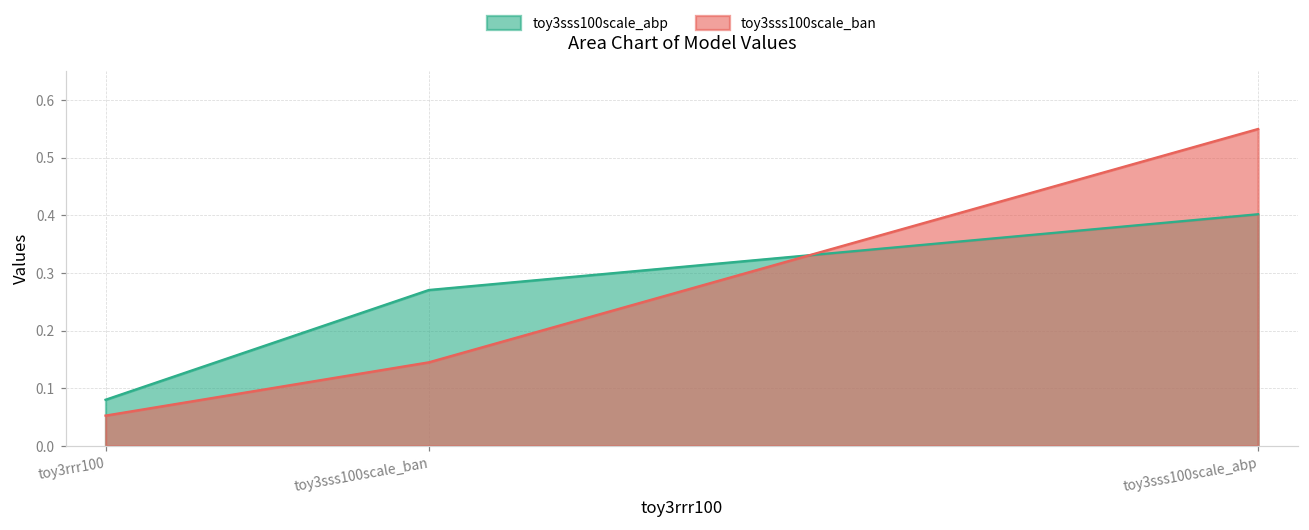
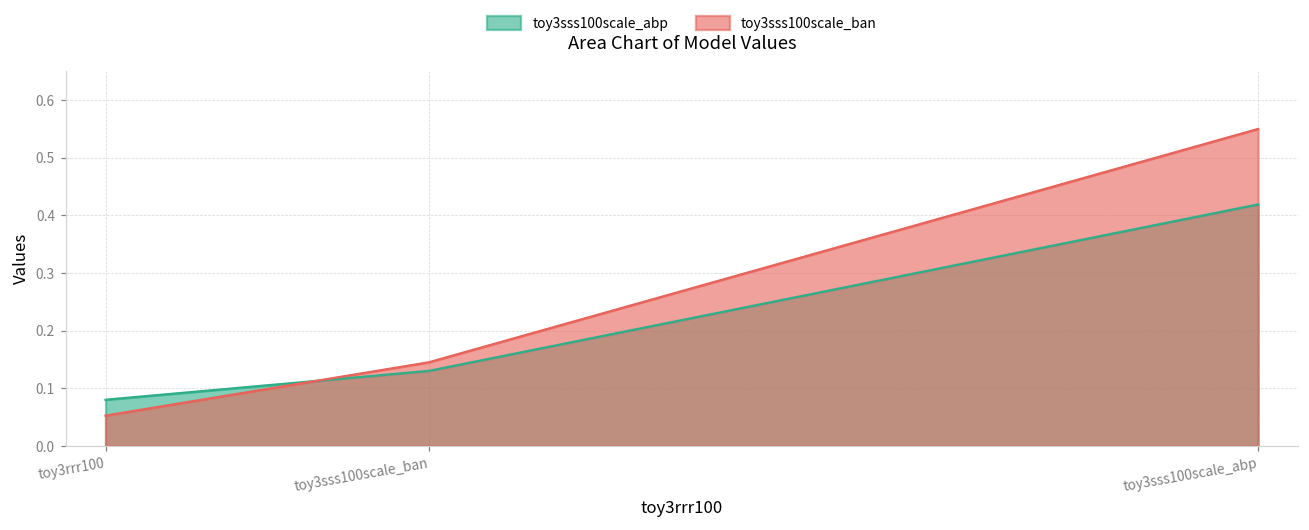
  {
    "toy3sss100scale_abp": {
      "toy3rrr100": 0.08,
-     "toy3sss100scale_ban": 0.27,
-     "toy3sss100scale_abp": 0.40
+     "toy3sss100scale_ban": 0.13,
+     "toy3sss100scale_abp": 0.42
    },
    "toy3sss100scale_ban": {
      "toy3rrr100": 0.05,
      "toy3sss100scale_ban": 0.15,
      "toy3sss100scale_abp": 0.55
    }
  }
